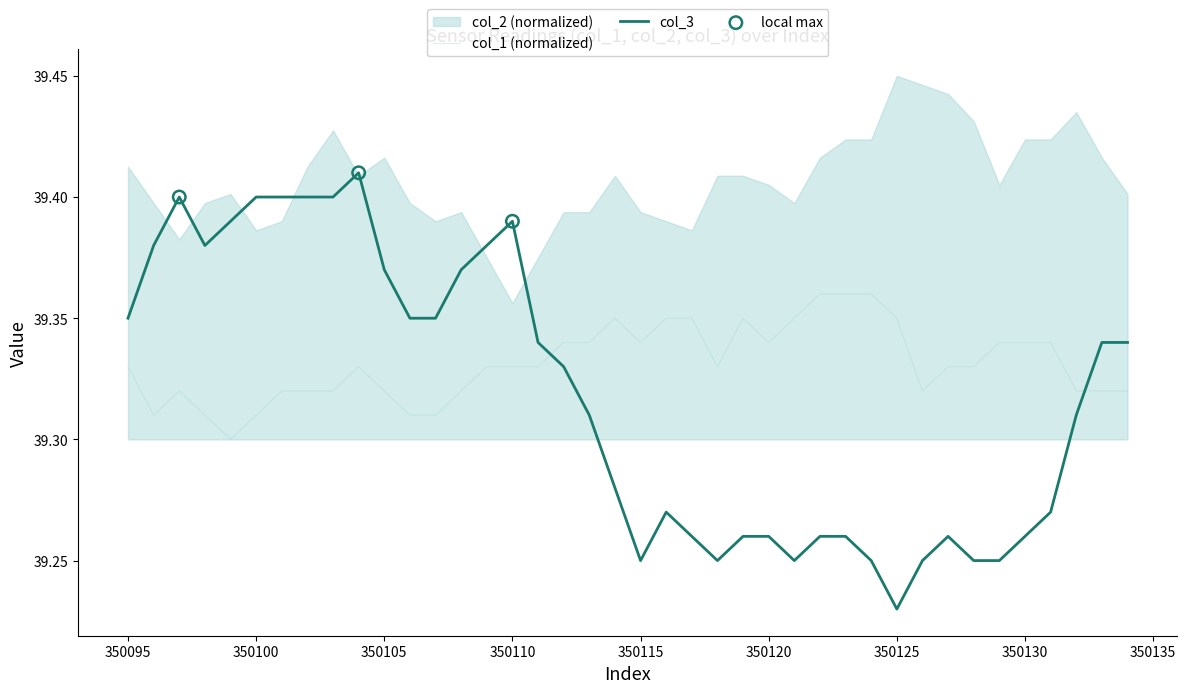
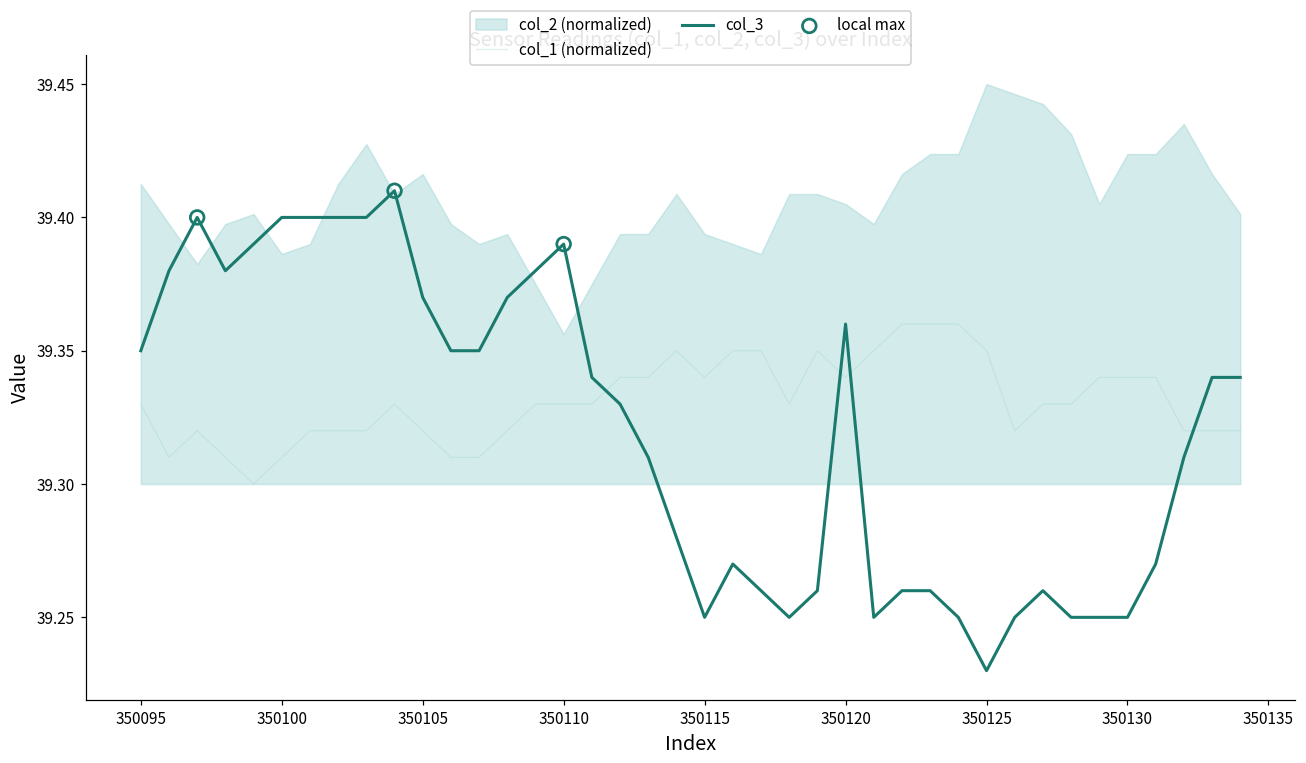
  {
    "col_3": {
      "350095": 39.35,
      "350100": 39.40,
      "350105": 39.37,
      "350115": 39.25,
-     "350120": 39.26,
+     "350120": 39.36,
      "350125": 39.23,
-     "350130": 39.26
+     "350130": 39.25
    }
  }
